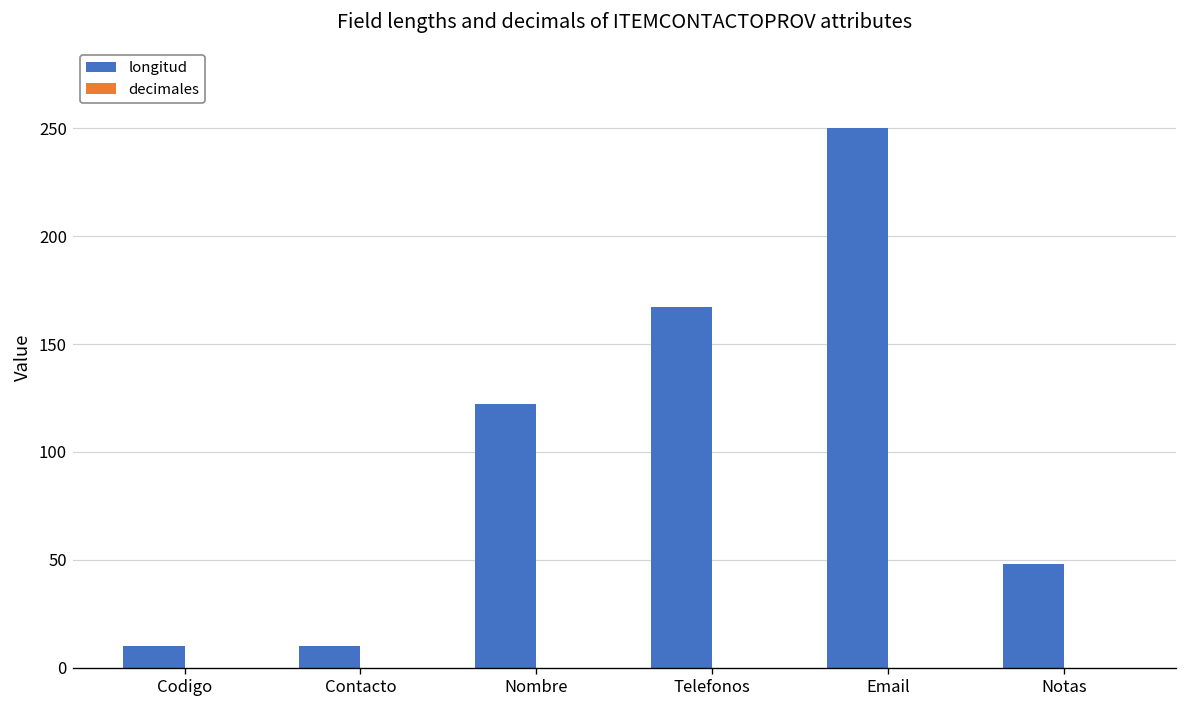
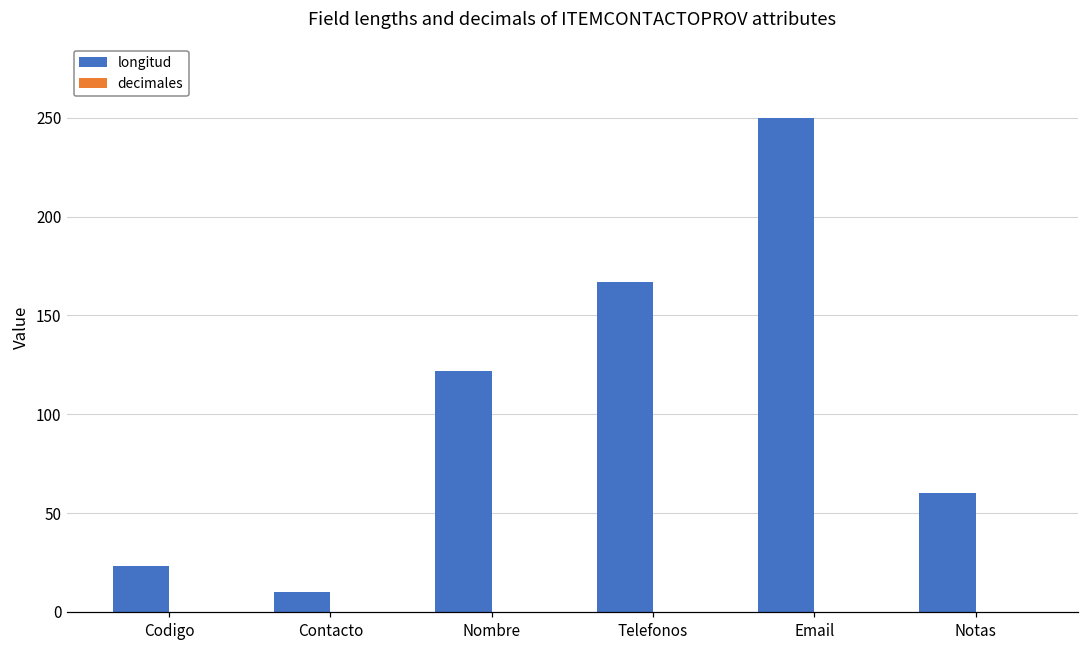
  {
    "longitud": {
-     "Codigo": 10,
+     "Codigo": 23,
      "Contacto": 10,
      "Nombre": 122,
      "Telefonos": 167,
      "Email": 250,
-     "Notas": 48
+     "Notas": 60
    },
    "decimales": {
      "Codigo": 0,
      "Contacto": 0,
      "Nombre": 0,
      "Telefonos": 0,
      "Email": 0,
      "Notas": 0
    }
  }
